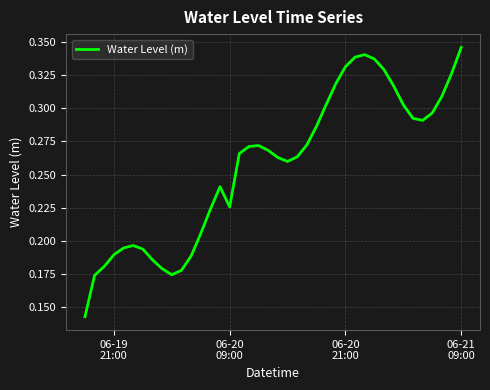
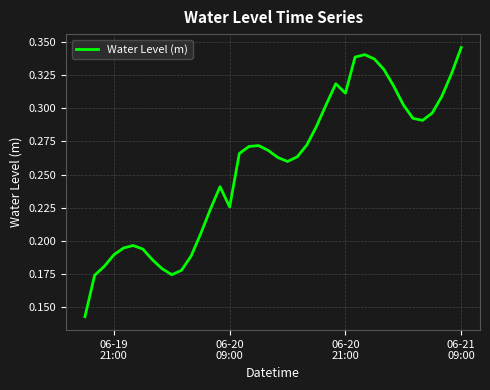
  {
    "06-19 21:00": 0.190,
    "06-20 09:00": 0.226,
-   "06-20 21:00": 0.331,
+   "06-20 21:00": 0.311,
    "06-21 09:00": 0.346
  }
